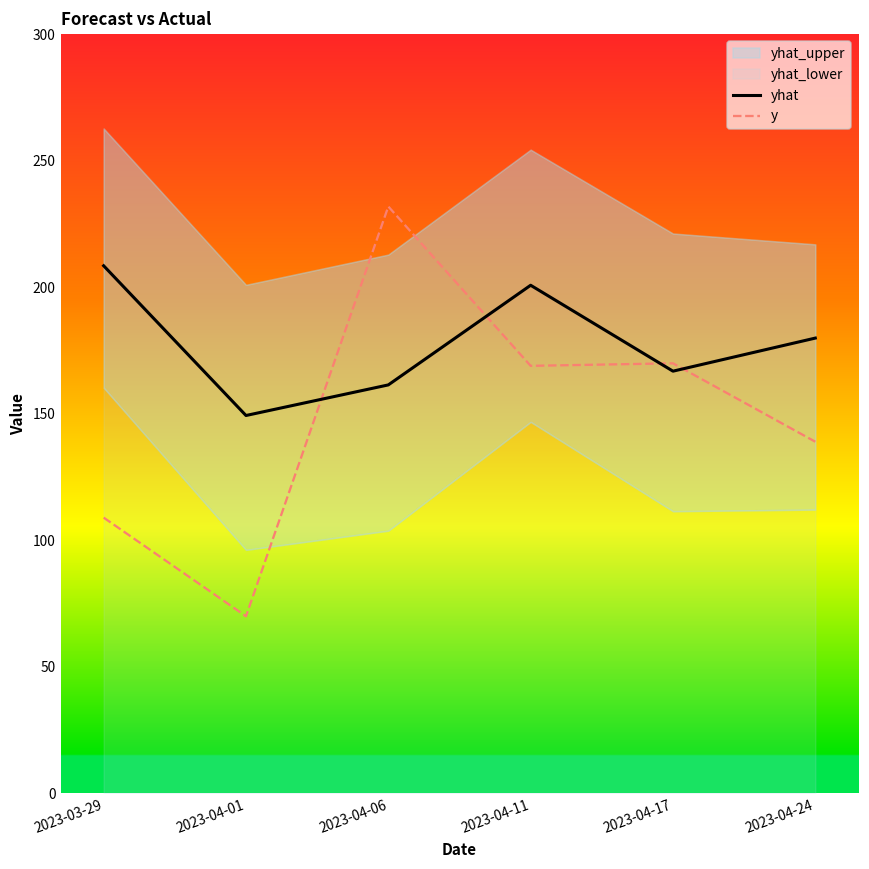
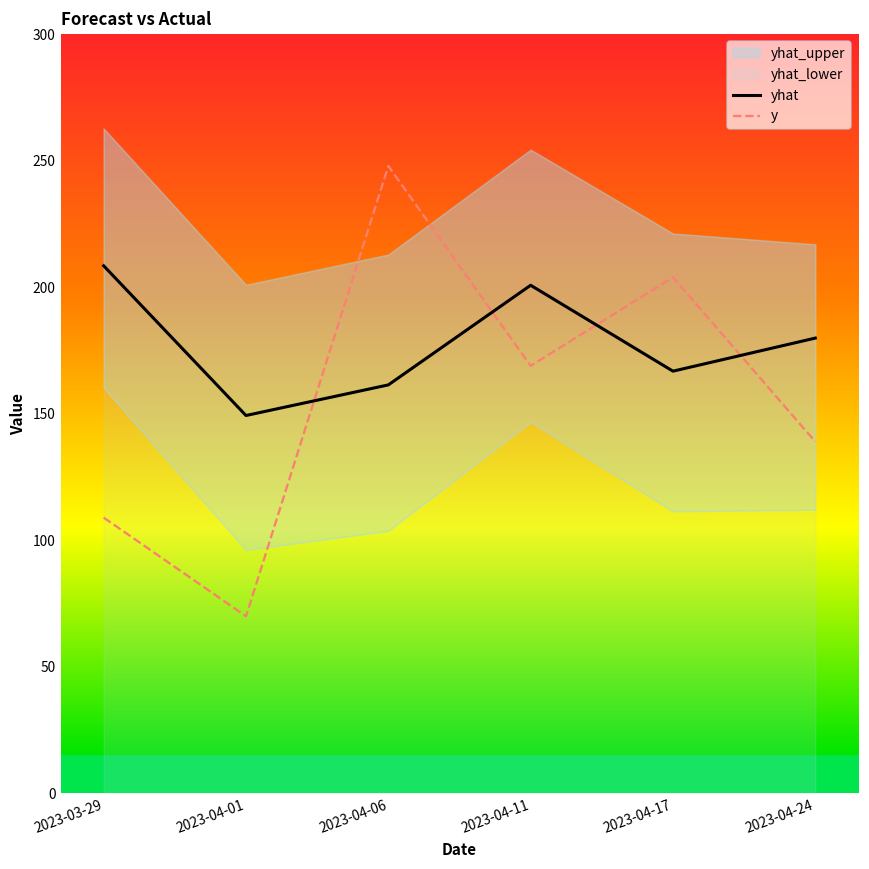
  {
    "yhat": {
      "2023-03-29": 209,
      "2023-04-01": 149,
      "2023-04-06": 161,
      "2023-04-11": 201,
      "2023-04-17": 167,
      "2023-04-24": 180
    },
    "y": {
      "2023-03-29": 109,
      "2023-04-01": 70,
-     "2023-04-06": 232,
+     "2023-04-06": 248,
      "2023-04-11": 169,
-     "2023-04-17": 170,
+     "2023-04-17": 204,
      "2023-04-24": 139
    }
  }
